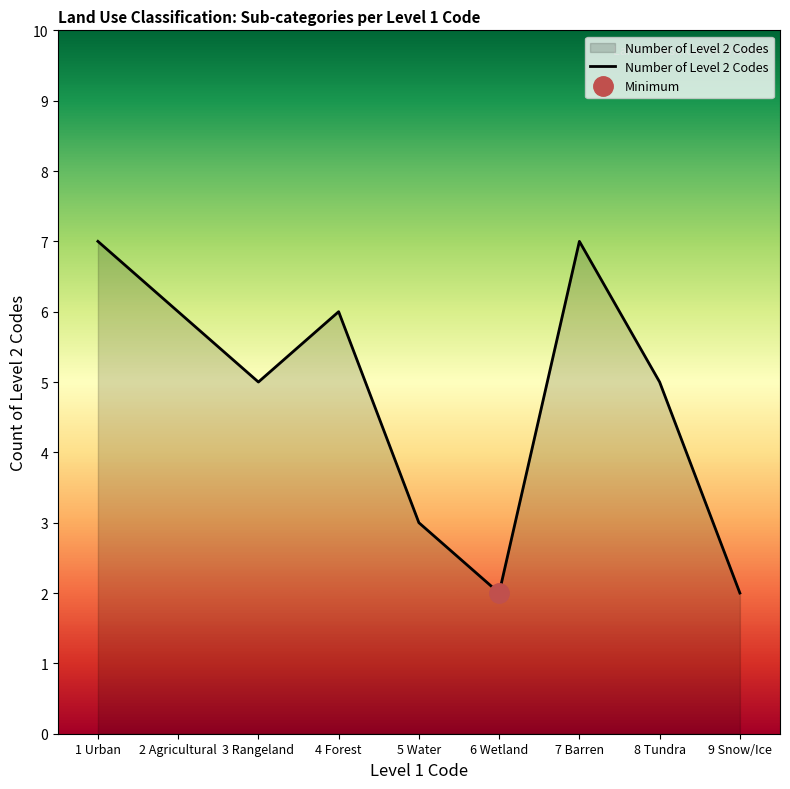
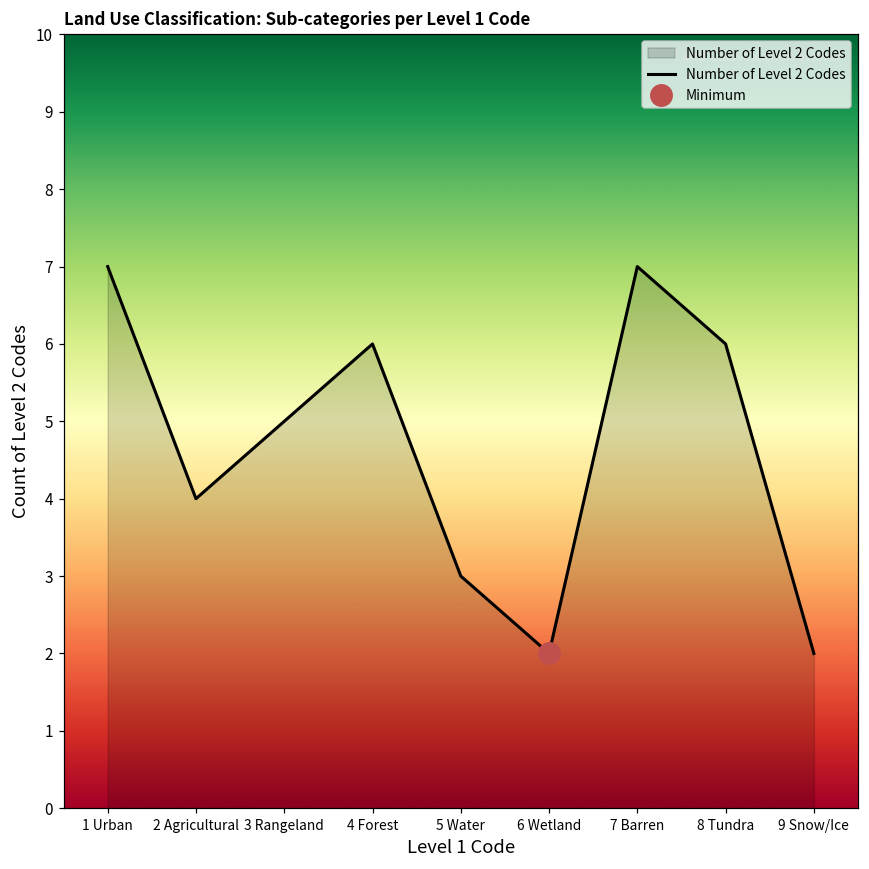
  {
    "Number of Level 2 Codes": {
      "1 Urban": 7,
-     "2 Agricultural": 6,
+     "2 Agricultural": 4,
      "3 Rangeland": 5,
      "4 Forest": 6,
      "5 Water": 3,
      "7 Barren": 7,
-     "8 Tundra": 5,
+     "8 Tundra": 6,
      "9 Snow/Ice": 2
    }
  }
